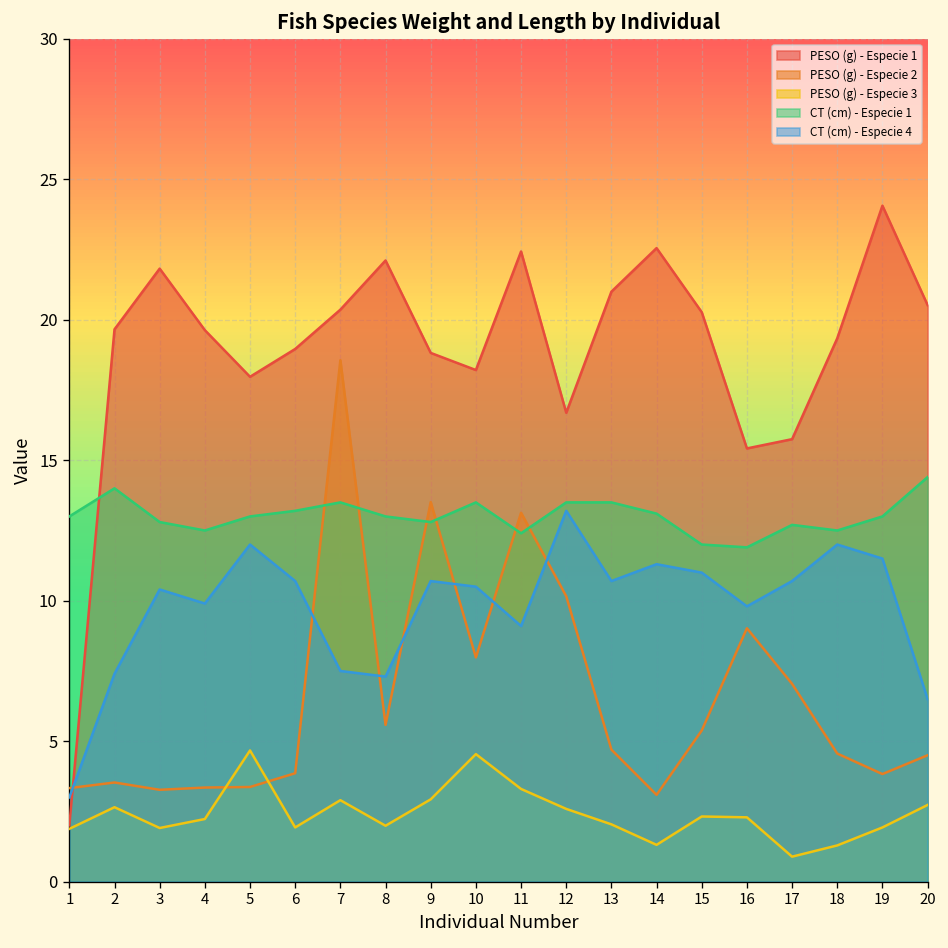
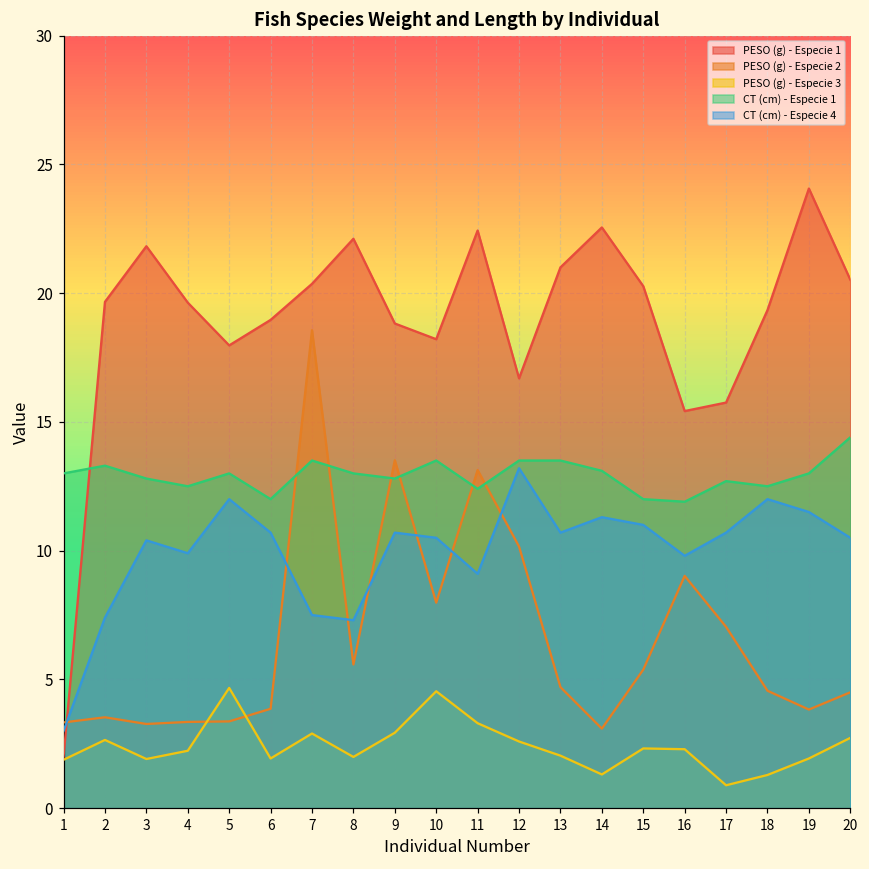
  {
    "PESO (g) - Especie 3": {
      "1": 1.9,
      "2": 2.7,
      "3": 1.9,
      "4": 2.2,
      "5": 4.7,
      "6": 1.9,
      "7": 2.9,
      "8": 2.0,
      "9": 2.9,
      "10": 4.5,
      "11": 3.3,
      "12": 2.6,
      "13": 2.0,
      "14": 1.3,
      "15": 2.3,
      "16": 2.3,
      "17": 0.9,
      "18": 1.3,
      "19": 1.9,
      "20": 2.7
    },
    "CT (cm) - Especie 1": {
      "1": 13.0,
-     "2": 14.0,
+     "2": 13.3,
      "3": 12.8,
      "4": 12.5,
      "5": 13.0,
-     "6": 13.2,
+     "6": 12.0,
      "7": 13.5,
      "8": 13.0,
      "9": 12.8,
      "10": 13.5,
      "11": 12.4,
      "12": 13.5,
      "13": 13.5,
      "14": 13.1,
      "15": 12.0,
      "16": 11.9,
      "17": 12.7,
      "18": 12.5,
      "19": 13.0,
      "20": 14.4
    },
    "CT (cm) - Especie 4": {
      "1": 3.0,
      "2": 7.4,
      "3": 10.4,
      "4": 9.9,
      "5": 12.0,
      "6": 10.7,
      "7": 7.5,
      "8": 7.3,
      "9": 10.7,
      "10": 10.5,
      "11": 9.1,
      "12": 13.2,
      "13": 10.7,
      "14": 11.3,
      "15": 11.0,
      "16": 9.8,
      "17": 10.7,
      "18": 12.0,
      "19": 11.5,
-     "20": 6.5
+     "20": 10.5
    }
  }
